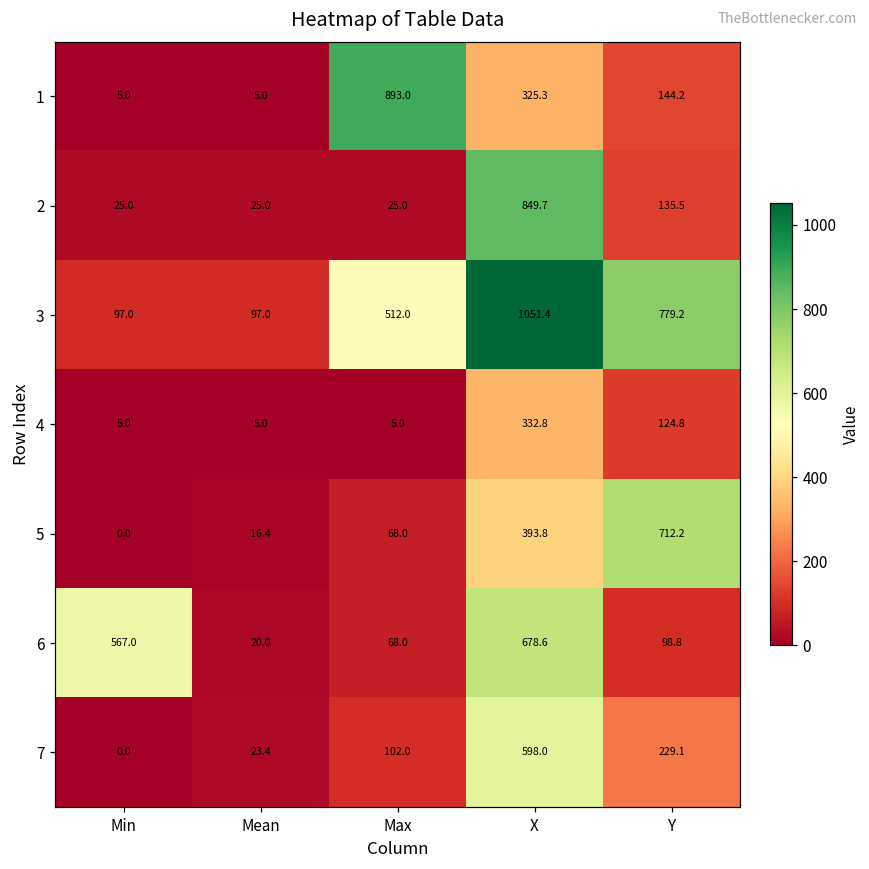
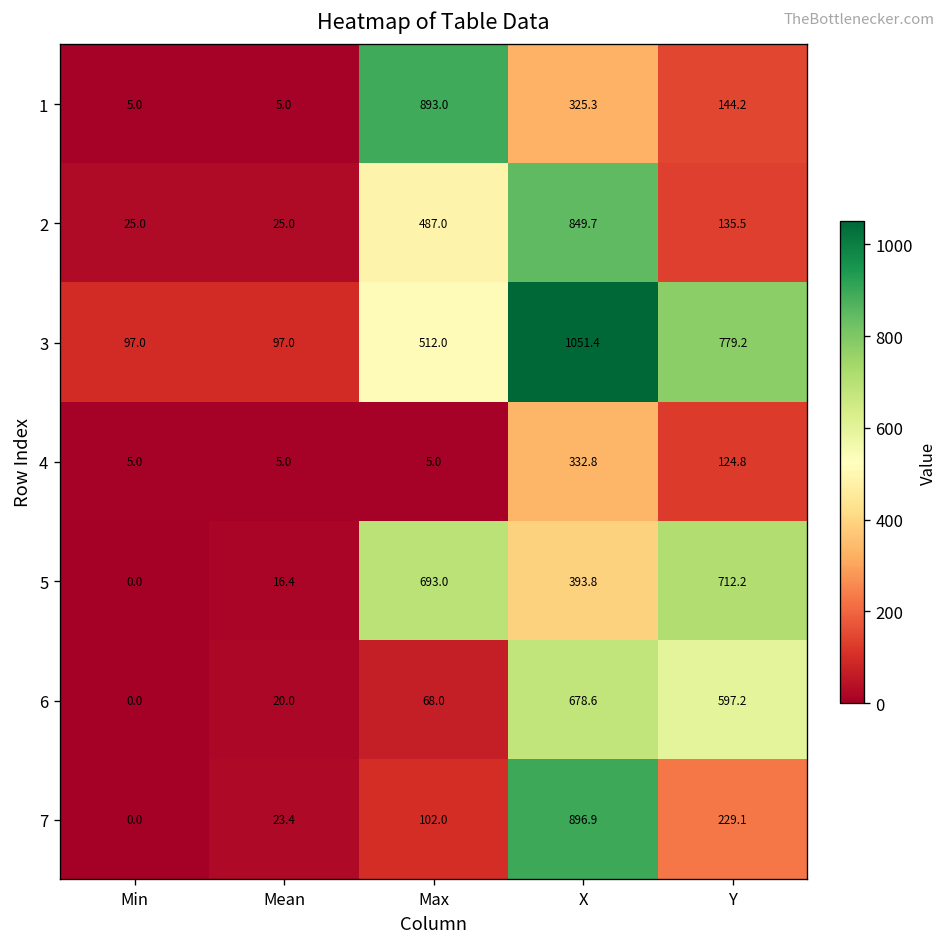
  {
    "1": {
      "Min": 5.0,
      "Mean": 5.0,
      "Max": 893.0,
      "X": 325.3,
      "Y": 144.2
    },
    "2": {
      "Min": 25.0,
      "Mean": 25.0,
-     "Max": 25.0,
+     "Max": 487.0,
      "X": 849.7,
      "Y": 135.5
    },
    "3": {
      "Min": 97.0,
      "Mean": 97.0,
      "Max": 512.0,
      "X": 1051.4,
      "Y": 779.2
    },
    "4": {
      "Min": 5.0,
      "Mean": 5.0,
      "Max": 5.0,
      "X": 332.8,
      "Y": 124.8
    },
    "5": {
      "Min": 0.0,
      "Mean": 16.4,
-     "Max": 68.0,
+     "Max": 693.0,
      "X": 393.8,
      "Y": 712.2
    },
    "6": {
-     "Min": 567.0,
+     "Min": 0.0,
      "Mean": 20.0,
      "Max": 68.0,
      "X": 678.6,
-     "Y": 98.8
+     "Y": 597.2
    },
    "7": {
      "Min": 0.0,
      "Mean": 23.4,
      "Max": 102.0,
-     "X": 598.0,
+     "X": 896.9,
      "Y": 229.1
    }
  }
